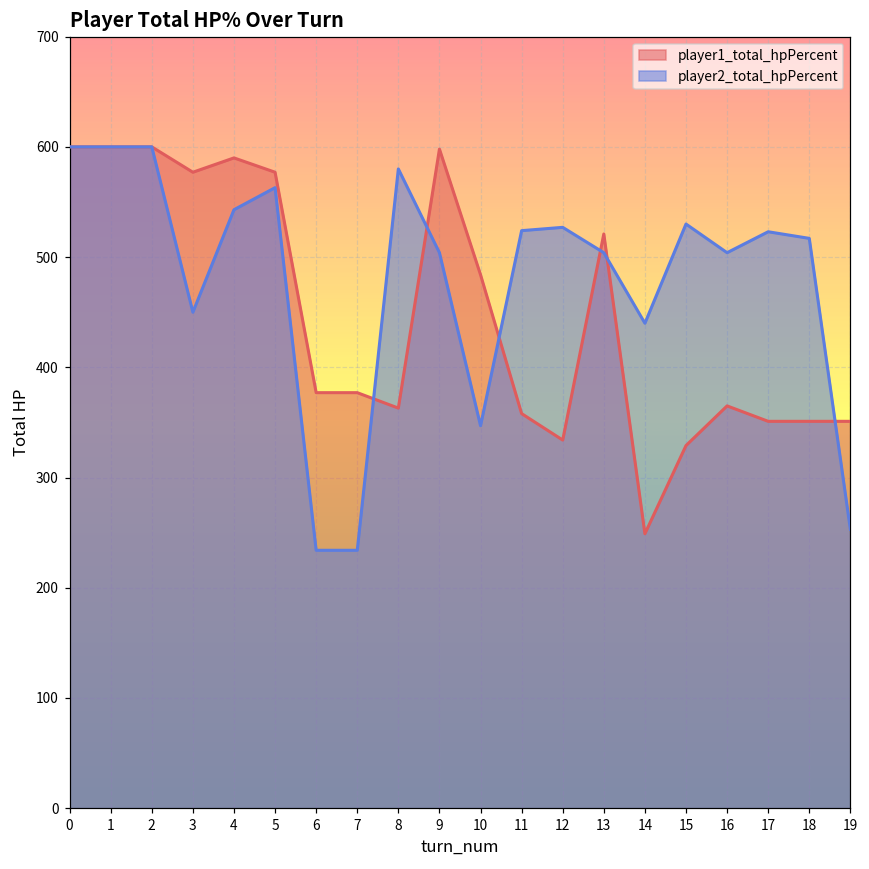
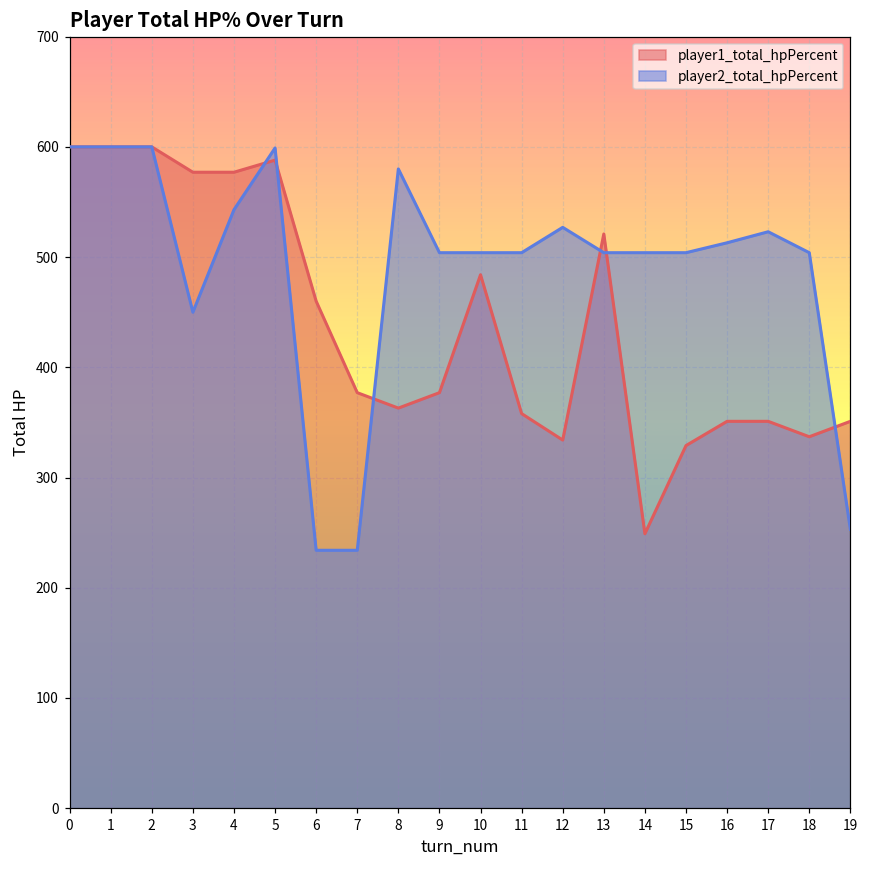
  {
    "player1_total_hpPercent": {
      "3": 577,
-     "4": 590,
-     "5": 577,
-     "6": 377,
+     "4": 577,
+     "5": 588,
+     "6": 460,
      "7": 377,
      "8": 363,
-     "9": 598,
+     "9": 377,
      "10": 484,
      "11": 358,
      "12": 334,
      "13": 521,
      "14": 249,
      "15": 329,
-     "16": 365,
+     "16": 351,
      "17": 351,
-     "18": 351,
+     "18": 337,
      "19": 351
    },
    "player2_total_hpPercent": {
      "3": 450,
      "4": 543,
-     "5": 563,
+     "5": 599,
      "6": 234,
      "7": 234,
      "8": 580,
      "9": 504,
-     "10": 347,
-     "11": 524,
+     "10": 504,
+     "11": 504,
      "12": 527,
      "13": 504,
-     "14": 440,
-     "15": 530,
-     "16": 504,
+     "14": 504,
+     "15": 504,
+     "16": 513,
      "17": 523,
-     "18": 517,
+     "18": 504,
      "19": 253
    }
  }
